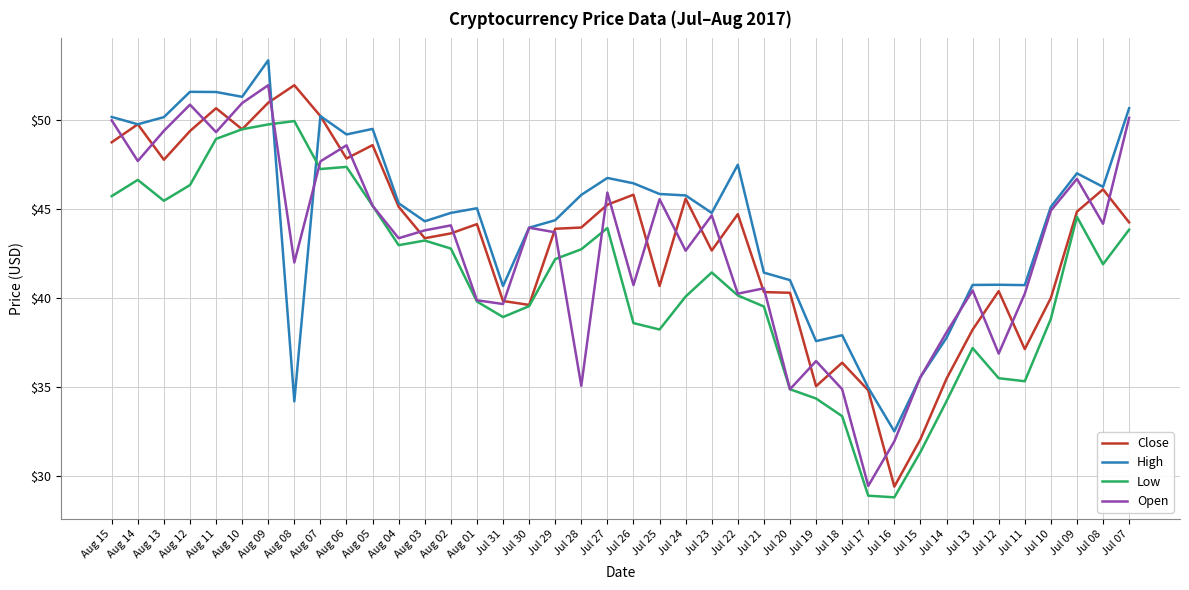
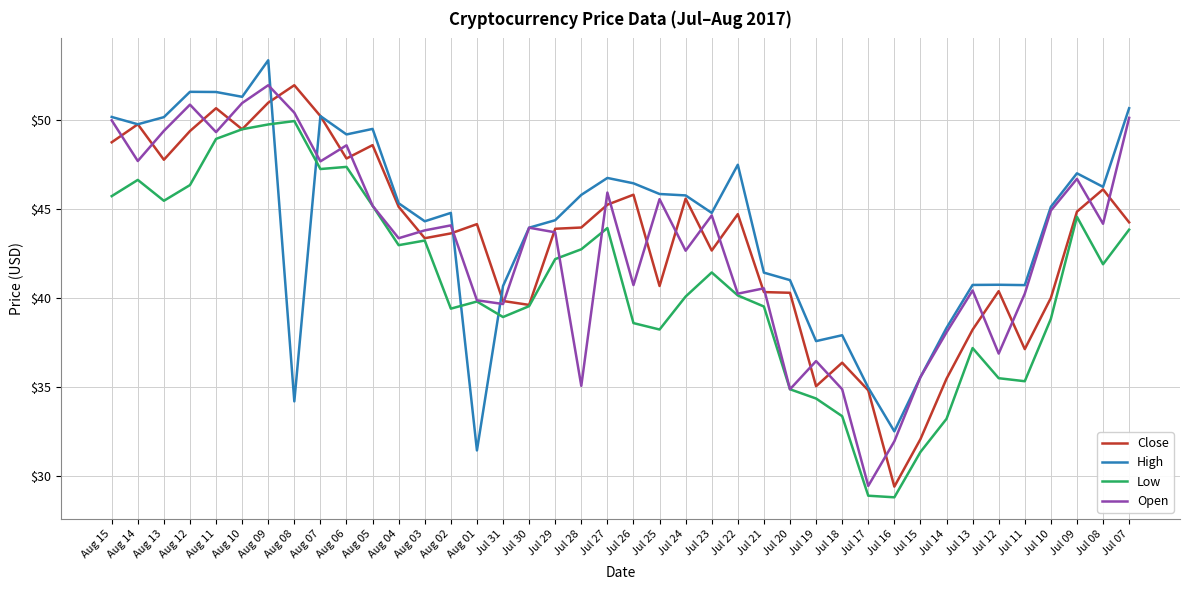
  {
    "Close": {
      "Aug 15": "$48.7",
      "Aug 13": "$47.8",
      "Aug 12": "$49.4",
      "Aug 11": "$50.7",
      "Aug 09": "$51.0",
      "Aug 08": "$51.9",
      "Aug 06": "$47.8",
      "Aug 05": "$48.6",
      "Aug 04": "$45.1",
      "Aug 02": "$43.6",
      "Aug 01": "$44.2",
      "Jul 31": "$39.8",
      "Jul 29": "$43.9",
      "Jul 28": "$44.0",
      "Jul 27": "$45.2",
      "Jul 26": "$45.8",
      "Jul 25": "$40.7",
      "Jul 24": "$45.6",
      "Jul 23": "$42.7",
      "Jul 22": "$44.7",
      "Jul 21": "$40.3",
      "Jul 20": "$40.3",
      "Jul 19": "$35.1",
      "Jul 18": "$36.4",
      "Jul 17": "$34.8",
      "Jul 16": "$29.4",
      "Jul 15": "$32.1",
      "Jul 14": "$35.5",
      "Jul 13": "$38.2",
      "Jul 12": "$40.4",
      "Jul 11": "$37.1",
      "Jul 10": "$40.0",
      "Jul 09": "$44.9",
      "Jul 07": "$44.3"
    },
    "High": {
      "Aug 15": "$50.2",
      "Aug 13": "$50.2",
      "Aug 12": "$51.6",
      "Aug 11": "$51.6",
      "Aug 10": "$51.3",
      "Aug 09": "$53.3",
      "Aug 08": "$34.2",
      "Aug 06": "$49.2",
      "Aug 05": "$49.5",
      "Aug 04": "$45.3",
      "Aug 03": "$44.3",
      "Aug 02": "$44.8",
-     "Aug 01": "$45.0",
+     "Aug 01": "$31.5",
      "Jul 31": "$40.7",
      "Jul 29": "$44.4",
      "Jul 28": "$45.8",
      "Jul 27": "$46.7",
      "Jul 26": "$46.4",
      "Jul 25": "$45.8",
      "Jul 24": "$45.8",
      "Jul 22": "$47.5",
      "Jul 21": "$41.4",
      "Jul 20": "$41.0",
      "Jul 19": "$37.6",
      "Jul 18": "$37.9",
      "Jul 17": "$35.0",
      "Jul 16": "$32.5",
-     "Jul 14": "$37.8",
+     "Jul 14": "$38.3",
      "Jul 13": "$40.7",
      "Jul 12": "$40.8",
      "Jul 11": "$40.7",
      "Jul 10": "$45.1",
      "Jul 09": "$47.0",
      "Jul 07": "$50.7"
    },
    "Low": {
      "Aug 15": "$45.7",
      "Aug 14": "$46.6",
      "Aug 13": "$45.5",
      "Aug 12": "$46.3",
      "Aug 11": "$48.9",
      "Aug 09": "$49.7",
      "Aug 08": "$49.9",
      "Aug 07": "$47.2",
      "Aug 06": "$47.4",
      "Aug 04": "$43.0",
-     "Aug 02": "$42.8",
+     "Aug 02": "$39.4",
      "Jul 31": "$38.9",
      "Jul 29": "$42.2",
      "Jul 28": "$42.7",
      "Jul 27": "$43.9",
      "Jul 26": "$38.6",
      "Jul 25": "$38.2",
      "Jul 24": "$40.1",
      "Jul 23": "$41.4",
      "Jul 21": "$39.5",
      "Jul 19": "$34.4",
      "Jul 18": "$33.4",
      "Jul 17": "$28.9",
      "Jul 16": "$28.8",
      "Jul 15": "$31.4",
-     "Jul 14": "$34.2",
+     "Jul 14": "$33.2",
      "Jul 13": "$37.2",
      "Jul 12": "$35.5",
      "Jul 11": "$35.3",
      "Jul 10": "$38.8",
      "Jul 09": "$44.6",
      "Jul 08": "$41.9",
      "Jul 07": "$43.8"
    },
    "Open": {
      "Aug 15": "$50.0",
      "Aug 14": "$47.7",
      "Aug 13": "$49.4",
      "Aug 12": "$50.9",
      "Aug 11": "$49.3",
      "Aug 10": "$50.9",
      "Aug 09": "$51.9",
-     "Aug 08": "$42.0",
+     "Aug 08": "$50.4",
      "Aug 07": "$47.7",
      "Aug 06": "$48.6",
      "Aug 04": "$43.4",
      "Aug 03": "$43.8",
      "Aug 02": "$44.1",
      "Jul 31": "$39.7",
      "Jul 29": "$43.7",
      "Jul 28": "$35.1",
      "Jul 27": "$45.9",
      "Jul 26": "$40.7",
      "Jul 25": "$45.6",
      "Jul 24": "$42.7",
      "Jul 21": "$40.6",
      "Jul 19": "$36.5",
      "Jul 18": "$34.9",
      "Jul 17": "$29.5",
      "Jul 16": "$32.0",
      "Jul 14": "$38.1",
      "Jul 13": "$40.4",
      "Jul 12": "$36.9",
      "Jul 11": "$40.3",
      "Jul 10": "$44.9",
      "Jul 09": "$46.7",
      "Jul 08": "$44.2",
      "Jul 07": "$50.1"
    }
  }
